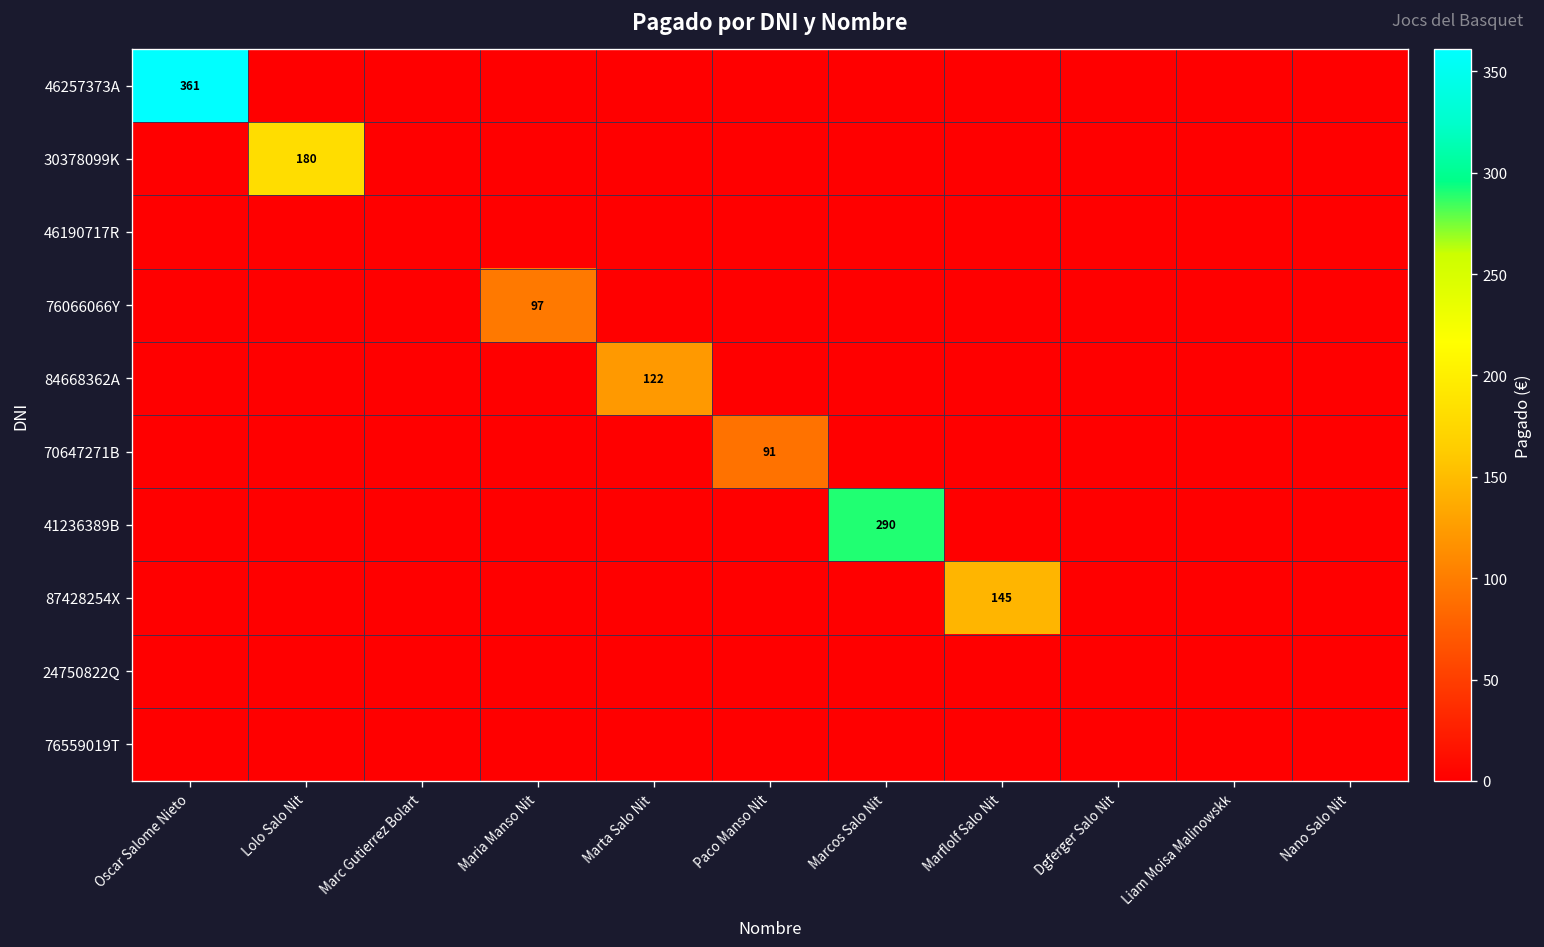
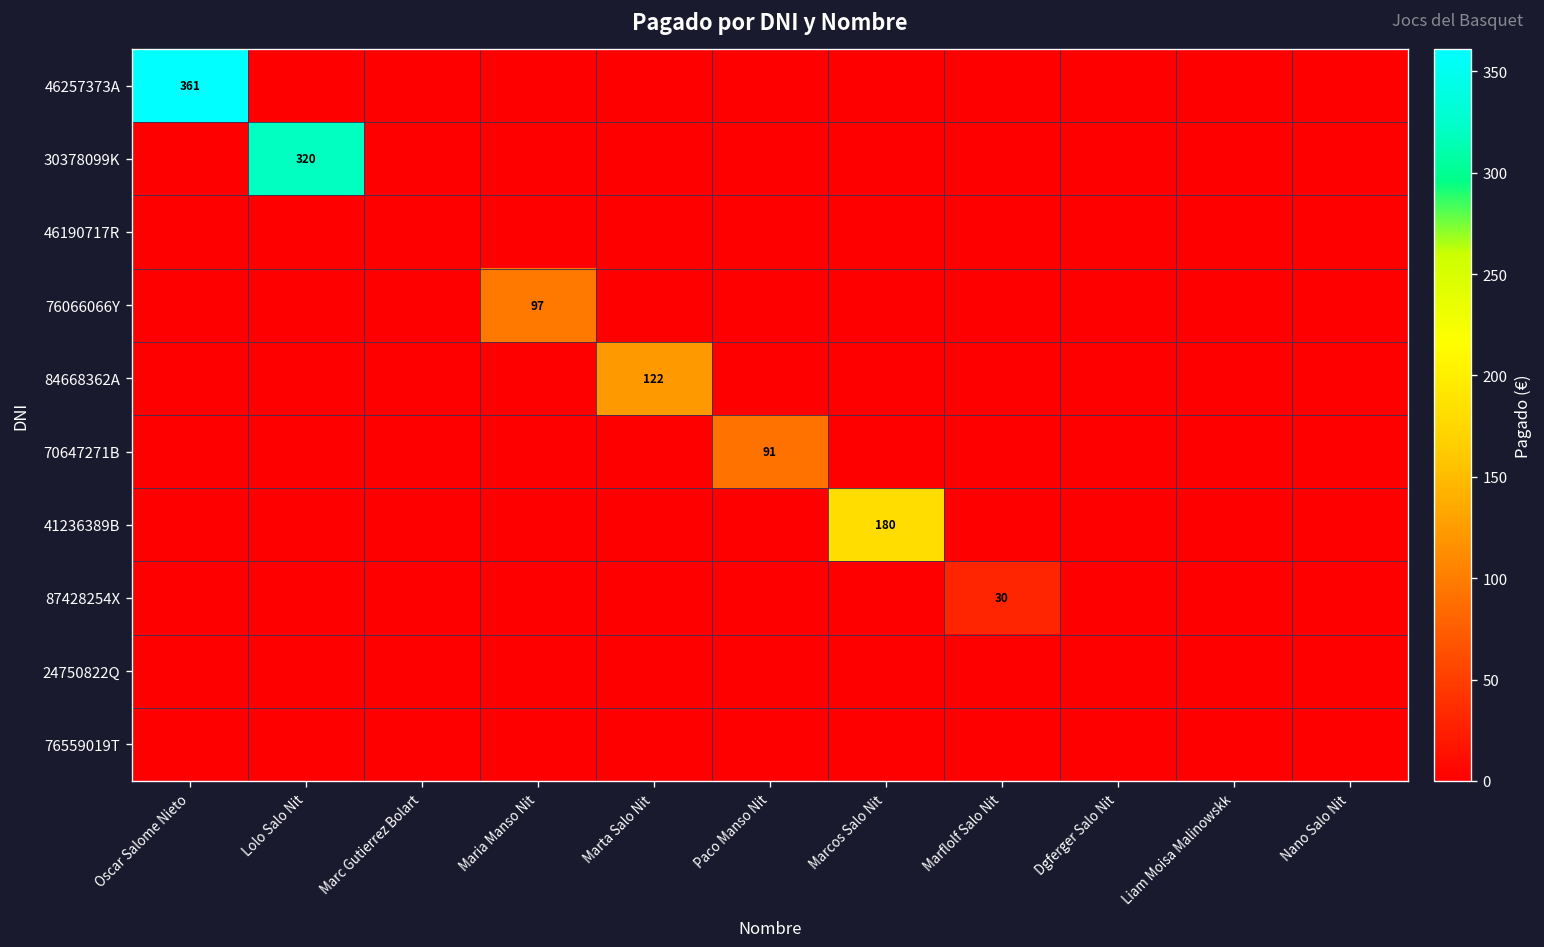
  {
    "46257373A": {
      "Oscar Salome Nieto": 361
    },
    "30378099K": {
-     "Lolo Salo Nit": 180
+     "Lolo Salo Nit": 320
    },
    "76066066Y": {
      "Maria Manso Nit": 97
    },
    "84668362A": {
      "Marta Salo Nit": 122
    },
    "70647271B": {
      "Paco Manso Nit": 91
    },
    "41236389B": {
-     "Marcos Salo Nit": 290
+     "Marcos Salo Nit": 180
    },
    "87428254X": {
-     "Marflolf Salo Nit": 145
+     "Marflolf Salo Nit": 30
    }
  }
